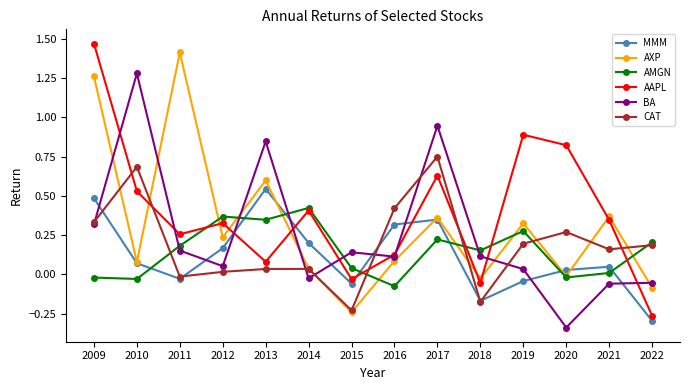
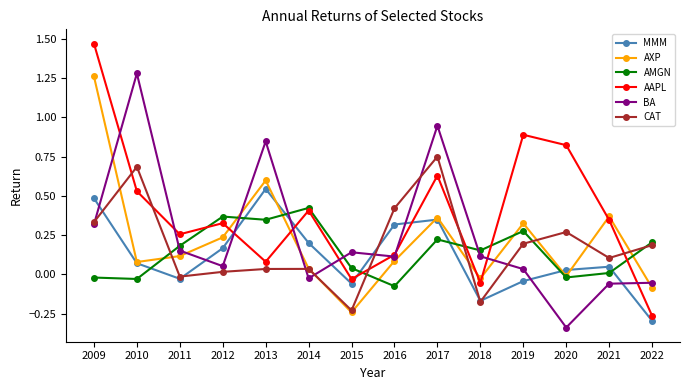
  {
    "MMM": {
      "2009": 0.49,
      "2012": 0.17,
      "2013": 0.54,
      "2014": 0.20,
      "2015": -0.06,
      "2016": 0.32,
      "2019": -0.04,
      "2020": 0.03,
      "2021": 0.05,
      "2022": -0.30
    },
    "AXP": {
      "2009": 1.26,
-     "2011": 1.41,
+     "2011": 0.12,
      "2012": 0.24,
      "2013": 0.60,
      "2016": 0.09,
      "2018": -0.03,
      "2019": 0.33,
      "2021": 0.37,
      "2022": -0.09
    },
    "AMGN": {
      "2009": -0.02,
      "2010": -0.03,
      "2011": 0.18,
      "2012": 0.37,
      "2013": 0.35,
      "2014": 0.42,
      "2015": 0.04,
      "2016": -0.08,
      "2017": 0.22,
      "2018": 0.15,
      "2019": 0.28,
      "2021": 0.01,
      "2022": 0.20
    },
    "AAPL": {
      "2009": 1.47,
      "2010": 0.53,
      "2011": 0.26,
      "2012": 0.33,
      "2013": 0.08,
      "2014": 0.41,
      "2015": -0.03,
      "2017": 0.63,
      "2018": -0.05,
      "2019": 0.89,
      "2020": 0.82,
      "2021": 0.35,
      "2022": -0.26
    },
    "BA": {
      "2010": 1.28,
      "2011": 0.15,
      "2012": 0.05,
      "2013": 0.85,
      "2014": -0.03,
      "2015": 0.14,
      "2017": 0.95,
      "2018": 0.11,
      "2019": 0.03,
      "2020": -0.34,
      "2021": -0.06,
      "2022": -0.05
    },
    "CAT": {
      "2010": 0.69,
      "2012": 0.02,
      "2013": 0.03,
      "2016": 0.42,
      "2017": 0.75,
      "2019": 0.20,
      "2020": 0.27,
-     "2021": 0.16,
+     "2021": 0.10,
      "2022": 0.19
    }
  }
